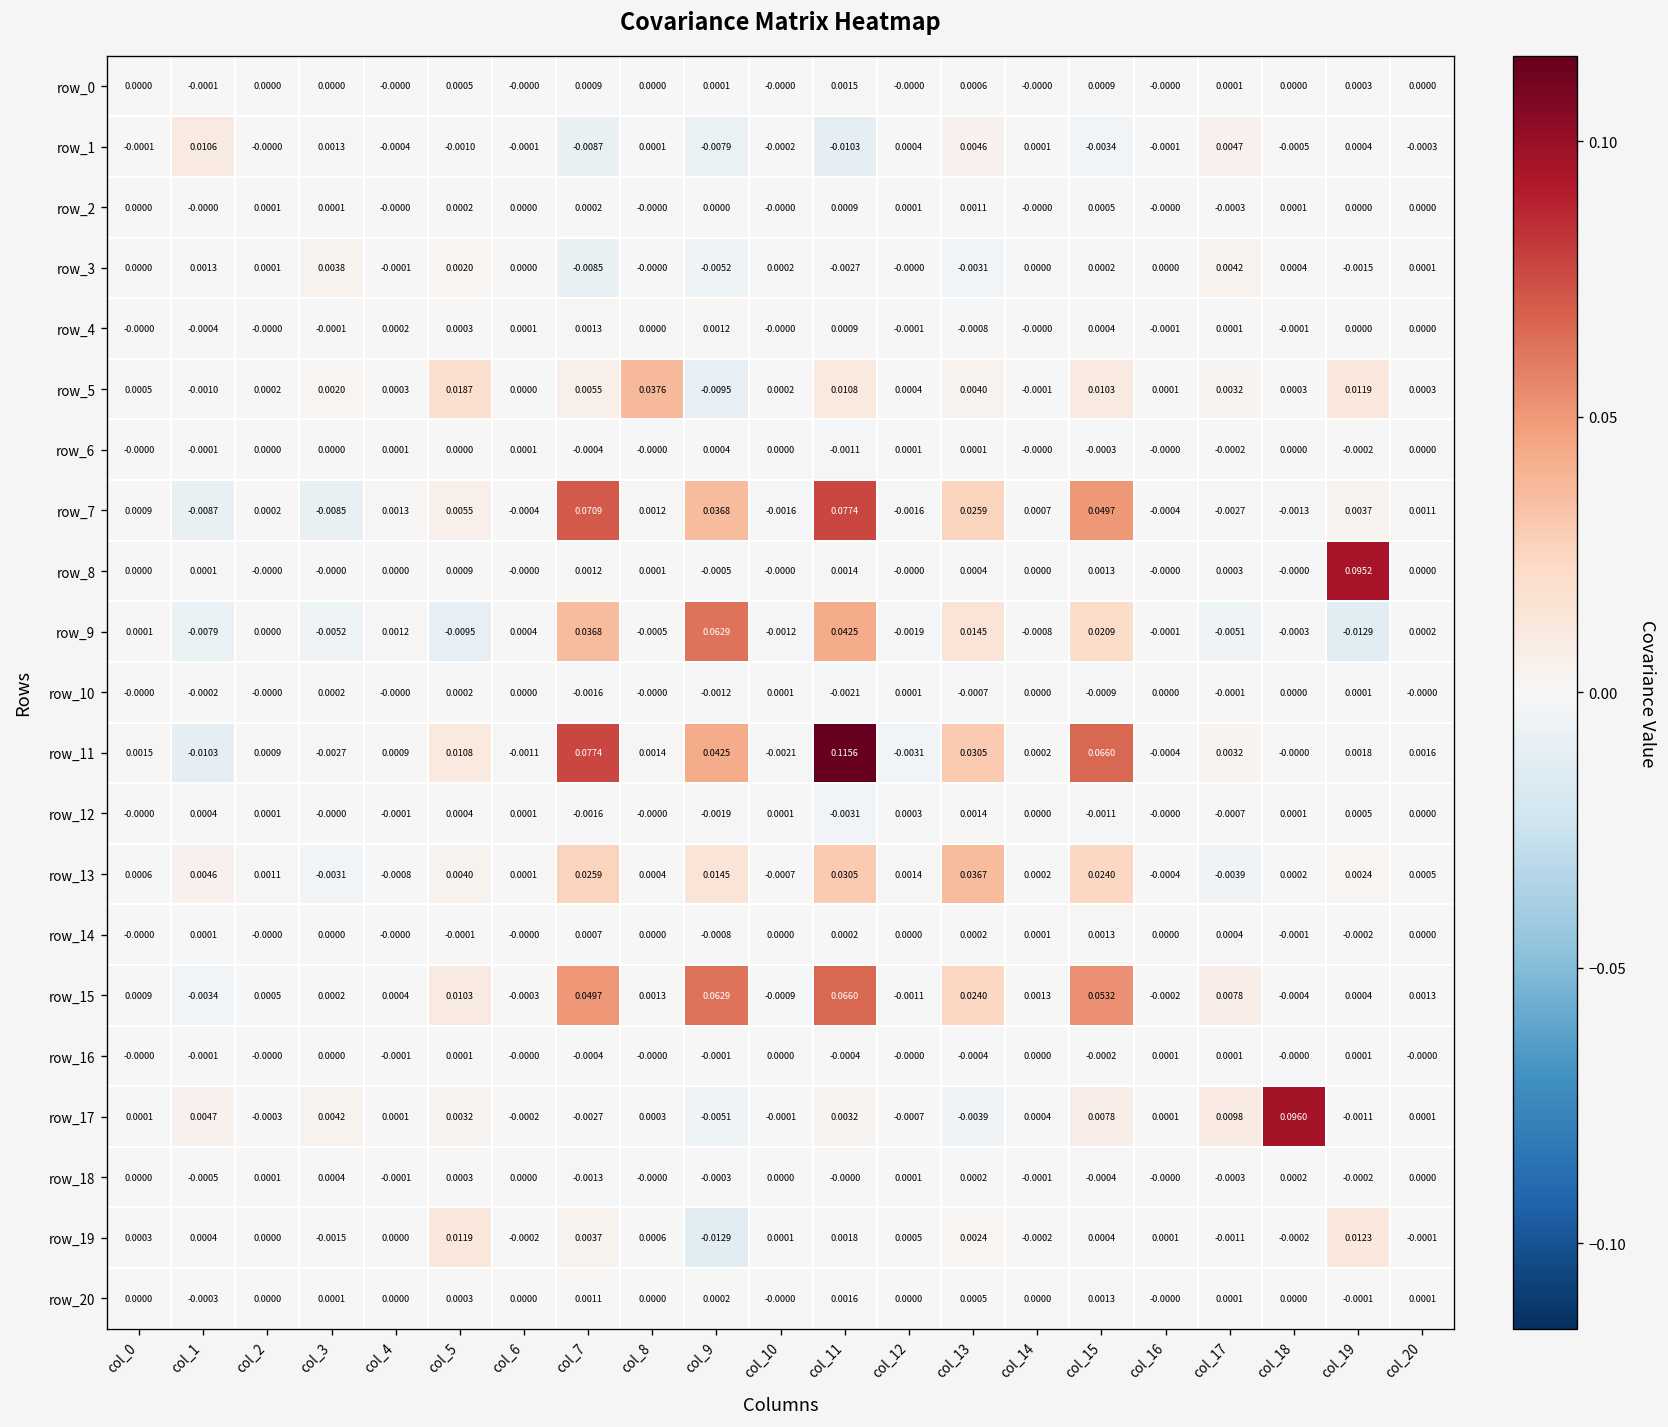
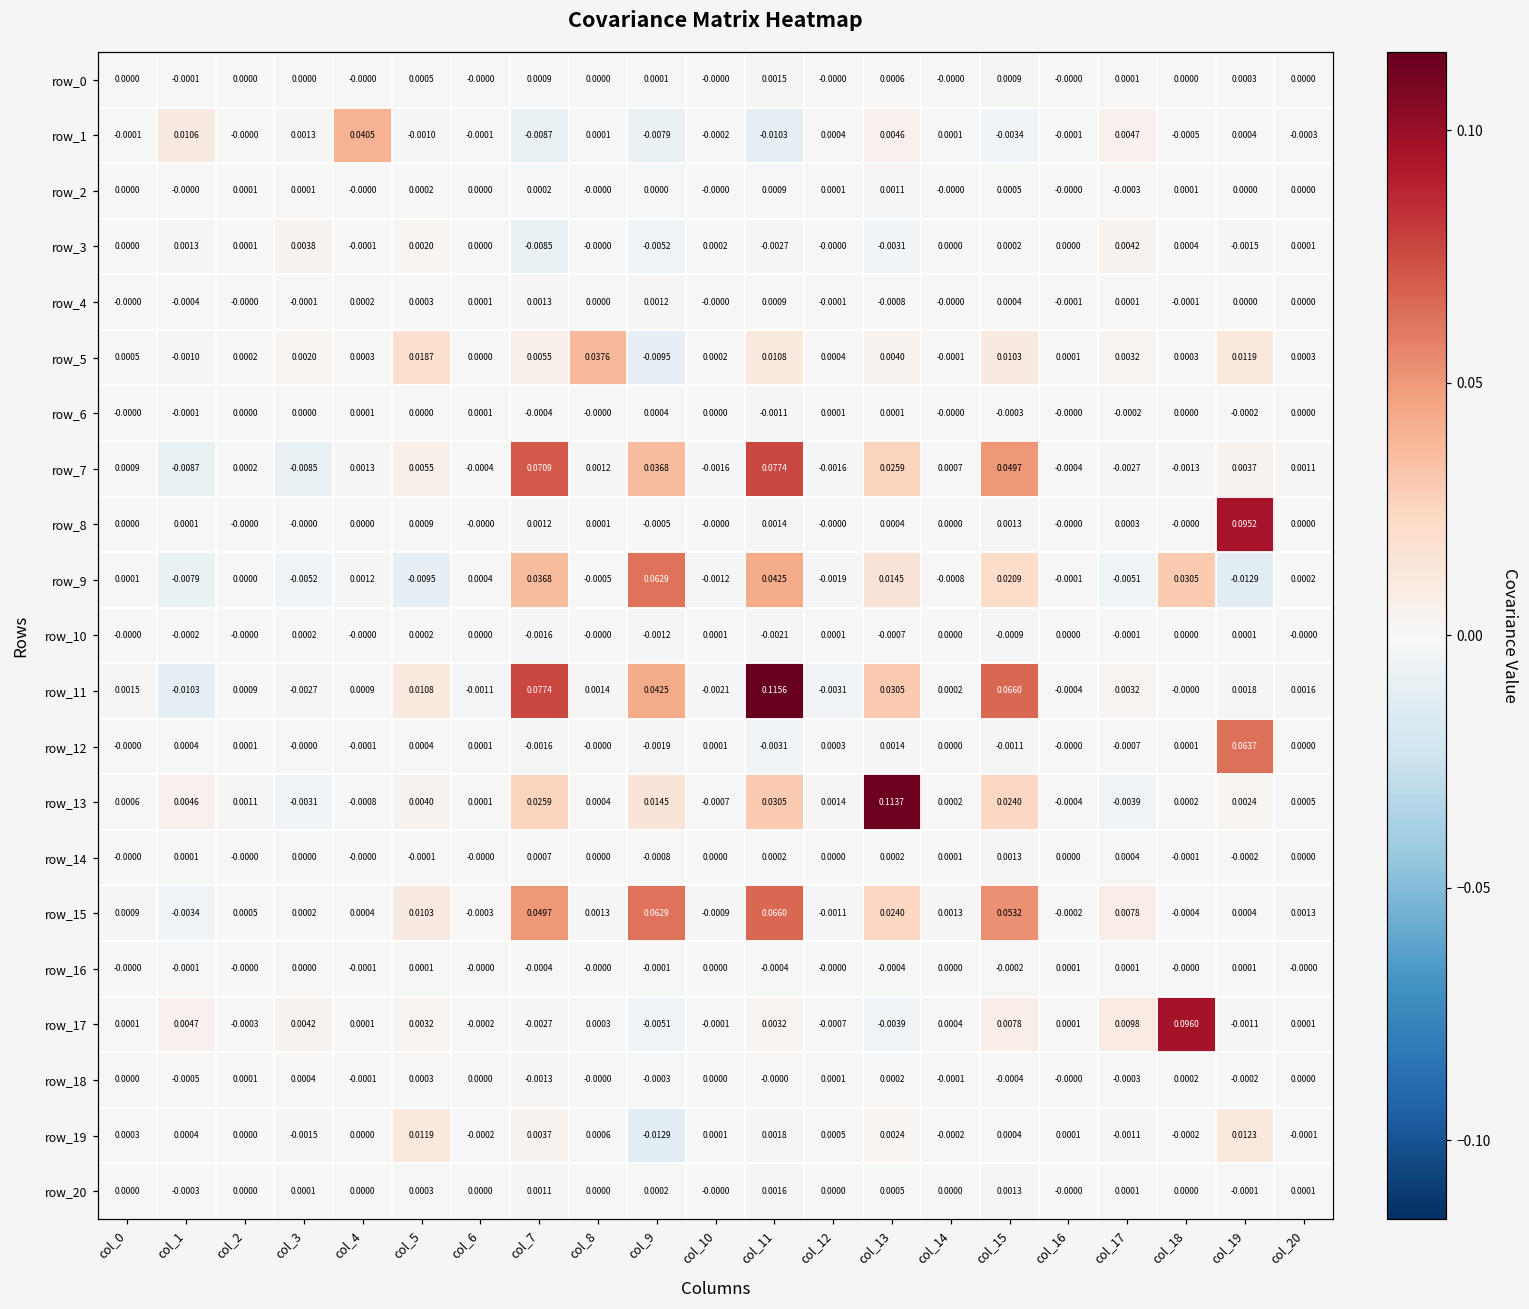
  {
    "row_1": {
      "col_0": -0.0001,
      "col_1": 0.0106,
      "col_2": -0.0000,
      "col_3": 0.0013,
-     "col_4": -0.0004,
+     "col_4": 0.0405,
      "col_5": -0.0010,
      "col_6": -0.0001,
      "col_7": -0.0087,
      "col_8": 0.0001,
      "col_9": -0.0079,
      "col_10": -0.0002,
      "col_11": -0.0103,
      "col_12": 0.0004,
      "col_13": 0.0046,
      "col_14": 0.0001,
      "col_15": -0.0034,
      "col_16": -0.0001,
      "col_17": 0.0047,
      "col_18": -0.0005,
      "col_19": 0.0004,
      "col_20": -0.0003
    },
    "row_9": {
      "col_0": 0.0001,
      "col_1": -0.0079,
      "col_2": 0.0000,
      "col_3": -0.0052,
      "col_4": 0.0012,
      "col_5": -0.0095,
      "col_6": 0.0004,
      "col_7": 0.0368,
      "col_8": -0.0005,
      "col_9": 0.0629,
      "col_10": -0.0012,
      "col_11": 0.0425,
      "col_12": -0.0019,
      "col_13": 0.0145,
      "col_14": -0.0008,
      "col_15": 0.0209,
      "col_16": -0.0001,
      "col_17": -0.0051,
-     "col_18": -0.0003,
+     "col_18": 0.0305,
      "col_19": -0.0129,
      "col_20": 0.0002
    },
    "row_12": {
      "col_0": -0.0000,
      "col_1": 0.0004,
      "col_2": 0.0001,
      "col_3": -0.0000,
      "col_4": -0.0001,
      "col_5": 0.0004,
      "col_6": 0.0001,
      "col_7": -0.0016,
      "col_8": -0.0000,
      "col_9": -0.0019,
      "col_10": 0.0001,
      "col_11": -0.0031,
      "col_12": 0.0003,
      "col_13": 0.0014,
      "col_14": 0.0000,
      "col_15": -0.0011,
      "col_16": -0.0000,
      "col_17": -0.0007,
      "col_18": 0.0001,
-     "col_19": 0.0005,
+     "col_19": 0.0637,
      "col_20": 0.0000
    },
    "row_13": {
      "col_0": 0.0006,
      "col_1": 0.0046,
      "col_2": 0.0011,
      "col_3": -0.0031,
      "col_4": -0.0008,
      "col_5": 0.0040,
      "col_6": 0.0001,
      "col_7": 0.0259,
      "col_8": 0.0004,
      "col_9": 0.0145,
      "col_10": -0.0007,
      "col_11": 0.0305,
      "col_12": 0.0014,
-     "col_13": 0.0367,
+     "col_13": 0.1137,
      "col_14": 0.0002,
      "col_15": 0.0240,
      "col_16": -0.0004,
      "col_17": -0.0039,
      "col_18": 0.0002,
      "col_19": 0.0024,
      "col_20": 0.0005
    }
  }
